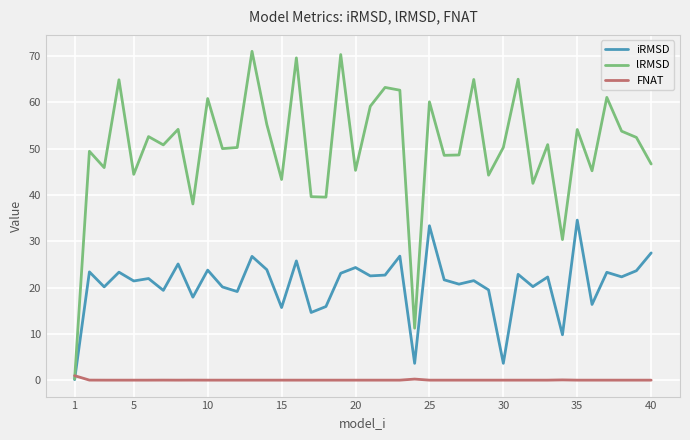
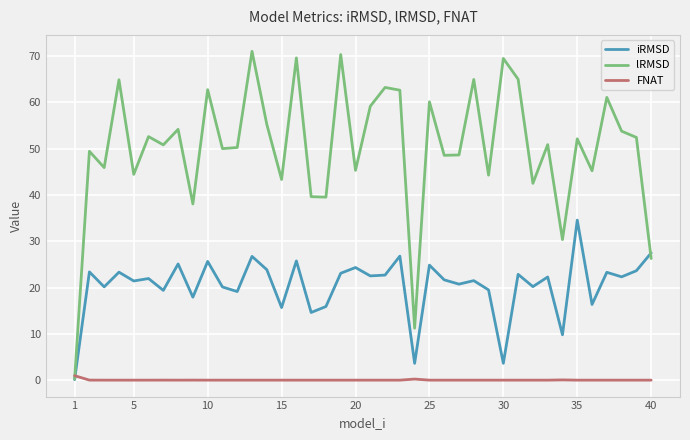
  {
    "iRMSD": {
      "5": 21,
-     "10": 24,
+     "10": 26,
      "15": 16,
      "20": 24,
-     "25": 33,
+     "25": 25,
      "30": 4,
      "35": 35,
      "40": 27
    },
    "lRMSD": {
      "5": 44,
-     "10": 61,
+     "10": 63,
      "15": 43,
      "20": 45,
      "25": 60,
-     "30": 50,
-     "35": 54,
-     "40": 47
+     "30": 69,
+     "35": 52,
+     "40": 26
    },
    "FNAT": {
      "1": 1,
      "5": 0,
      "10": 0,
      "15": 0,
      "20": 0,
      "25": 0,
      "30": 0,
      "35": 0,
      "40": 0
    }
  }
